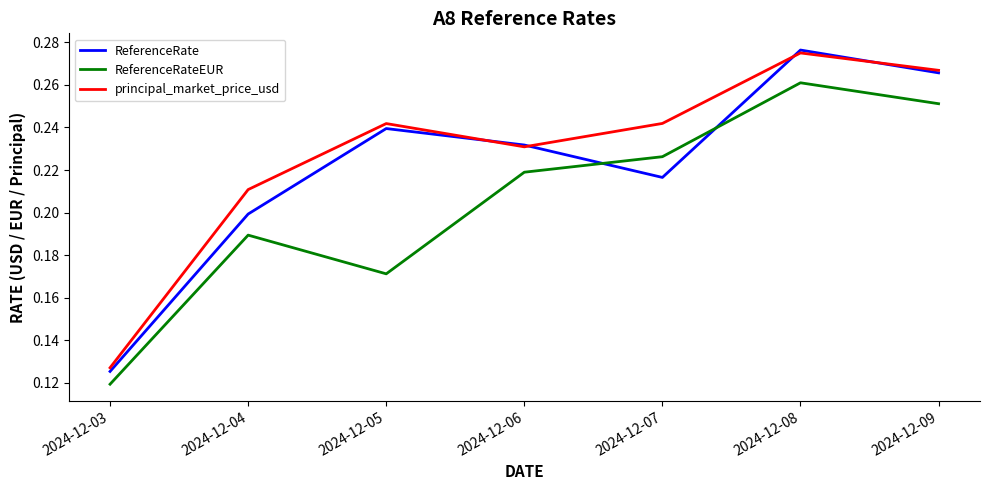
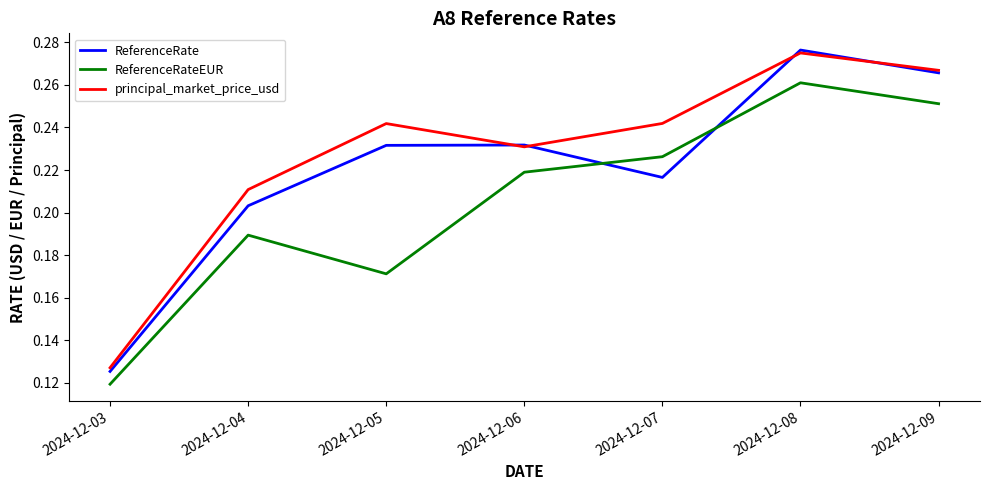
  {
    "ReferenceRate": {
      "2024-12-03": 0.125,
-     "2024-12-04": 0.199,
-     "2024-12-05": 0.239,
+     "2024-12-04": 0.203,
+     "2024-12-05": 0.232,
      "2024-12-07": 0.217,
      "2024-12-08": 0.276,
      "2024-12-09": 0.266
    },
    "ReferenceRateEUR": {
      "2024-12-03": 0.119,
      "2024-12-04": 0.189,
      "2024-12-05": 0.171,
      "2024-12-06": 0.219,
      "2024-12-07": 0.226,
      "2024-12-08": 0.261,
      "2024-12-09": 0.251
    },
    "principal_market_price_usd": {
      "2024-12-03": 0.127,
      "2024-12-04": 0.211,
      "2024-12-05": 0.242,
      "2024-12-07": 0.242,
      "2024-12-08": 0.275,
      "2024-12-09": 0.267
    }
  }
